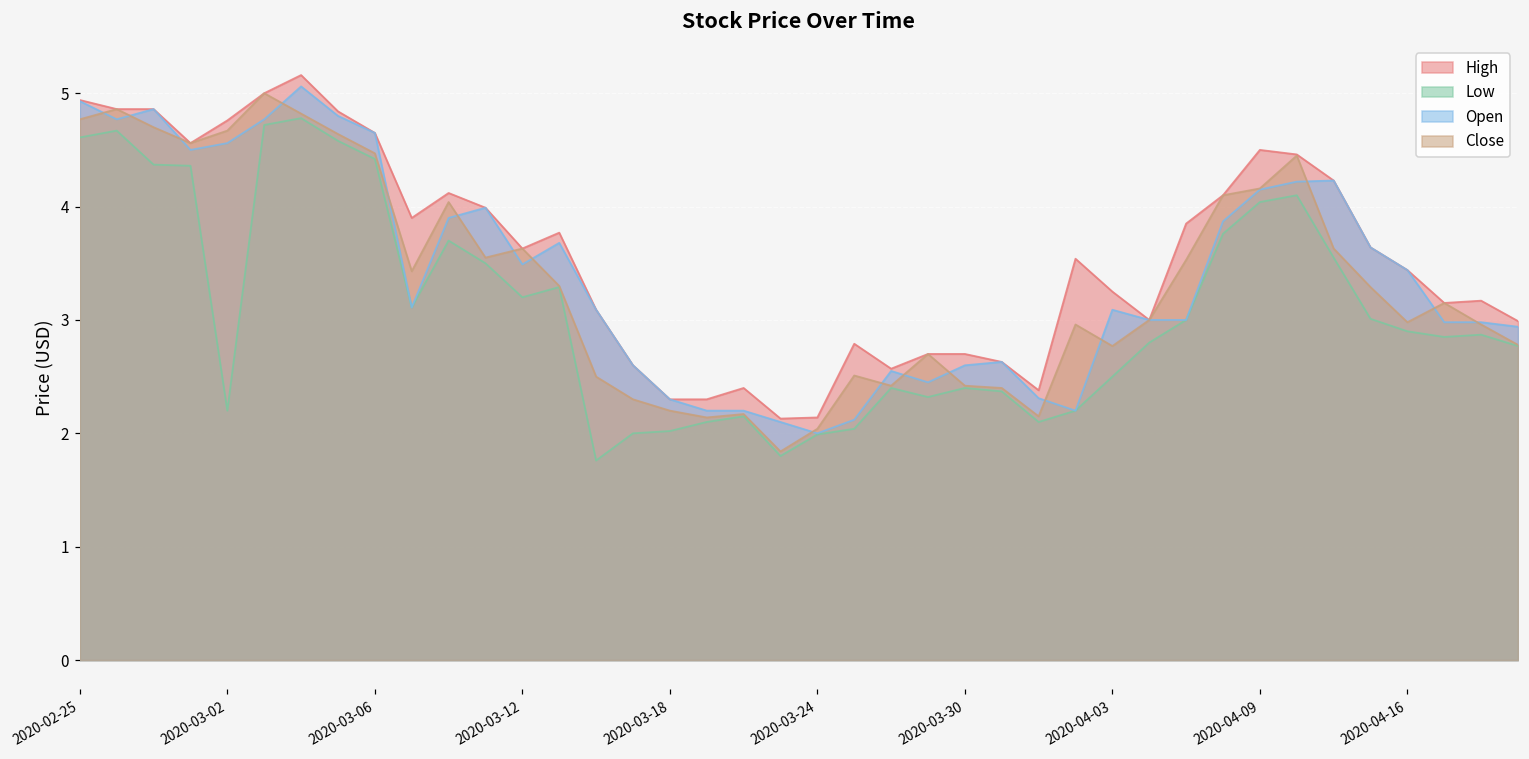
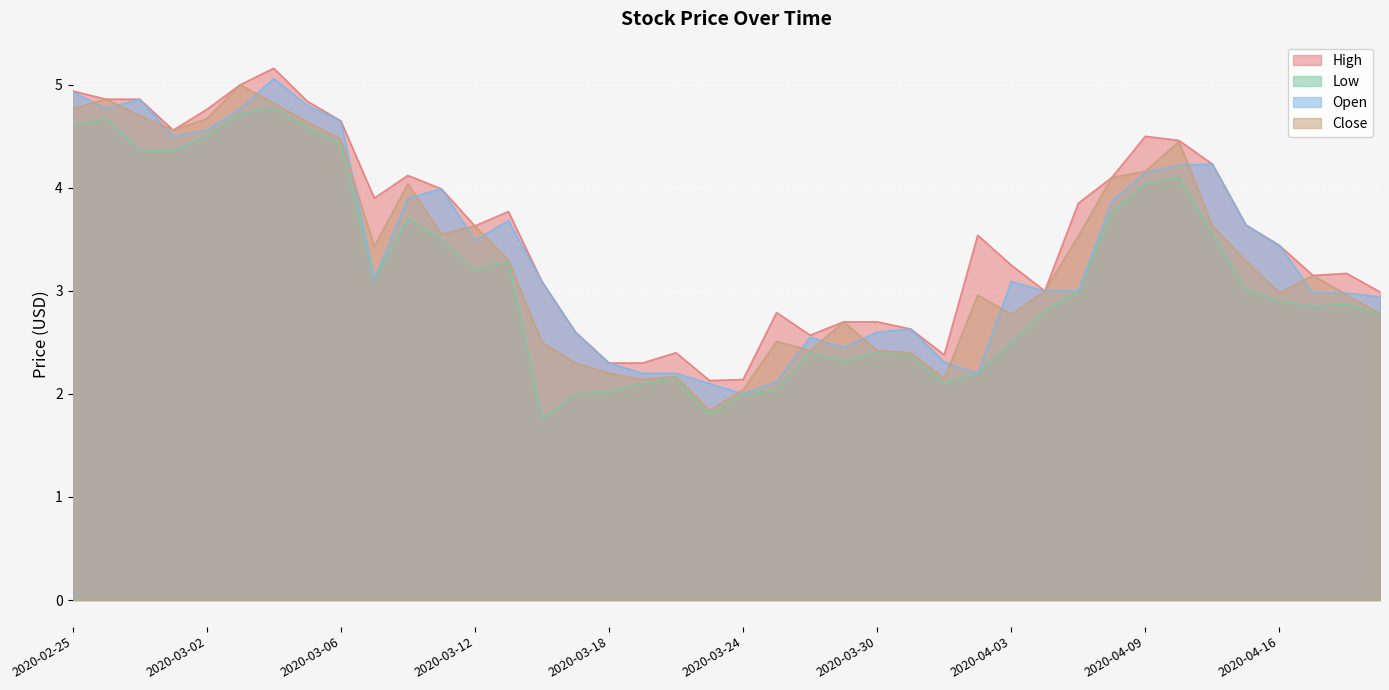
  {
    "Low": {
      "2020-02-25": 4.6,
-     "2020-03-02": 2.2,
+     "2020-03-02": 4.5,
      "2020-03-06": 4.4,
      "2020-03-12": 3.2,
      "2020-03-18": 2.0,
      "2020-04-03": 2.5,
      "2020-04-09": 4.04,
      "2020-04-16": 2.9
    },
    "Open": {
      "2020-03-02": 4.56,
      "2020-03-12": 3.5,
      "2020-03-30": 2.6,
      "2020-04-03": 3.1
    }
  }
